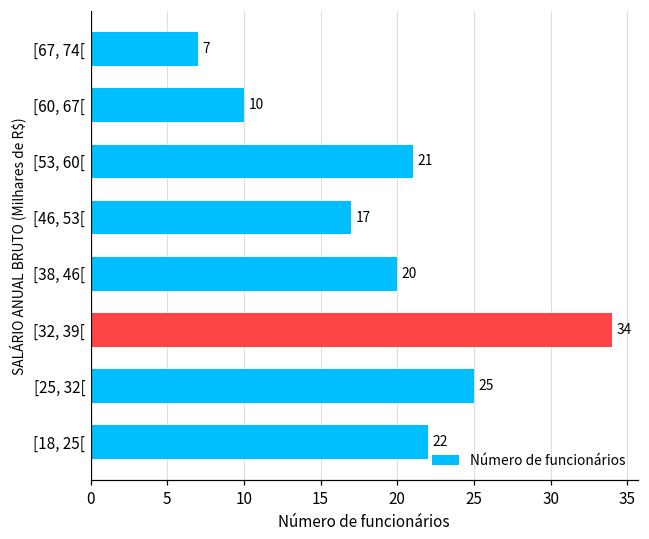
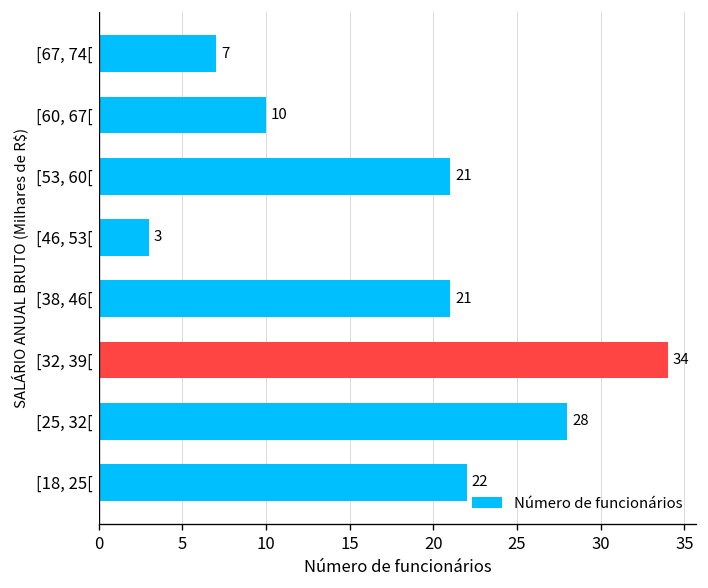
  {
    "[67, 74[": 7,
    "[60, 67[": 10,
    "[53, 60[": 21,
-   "[46, 53[": 17,
-   "[38, 46[": 20,
+   "[46, 53[": 3,
+   "[38, 46[": 21,
    "[32, 39[": 34,
-   "[25, 32[": 25,
+   "[25, 32[": 28,
    "[18, 25[": 22
  }
